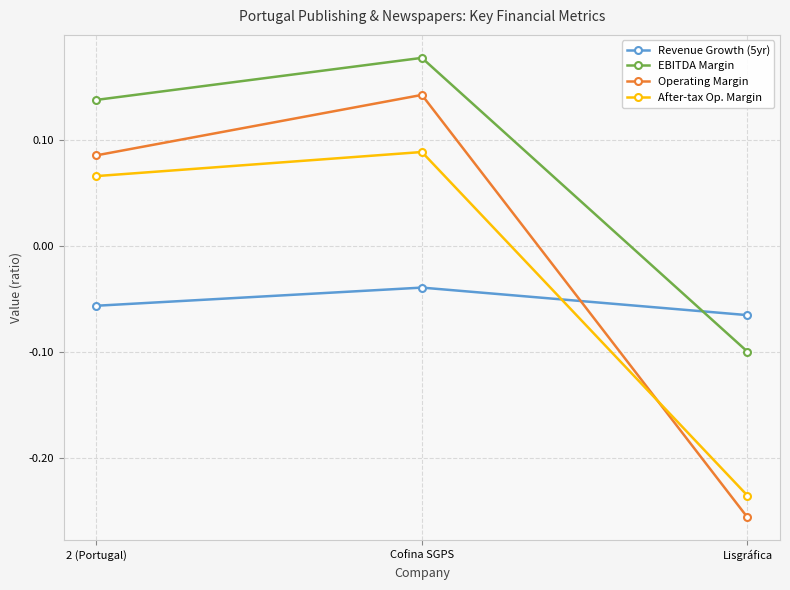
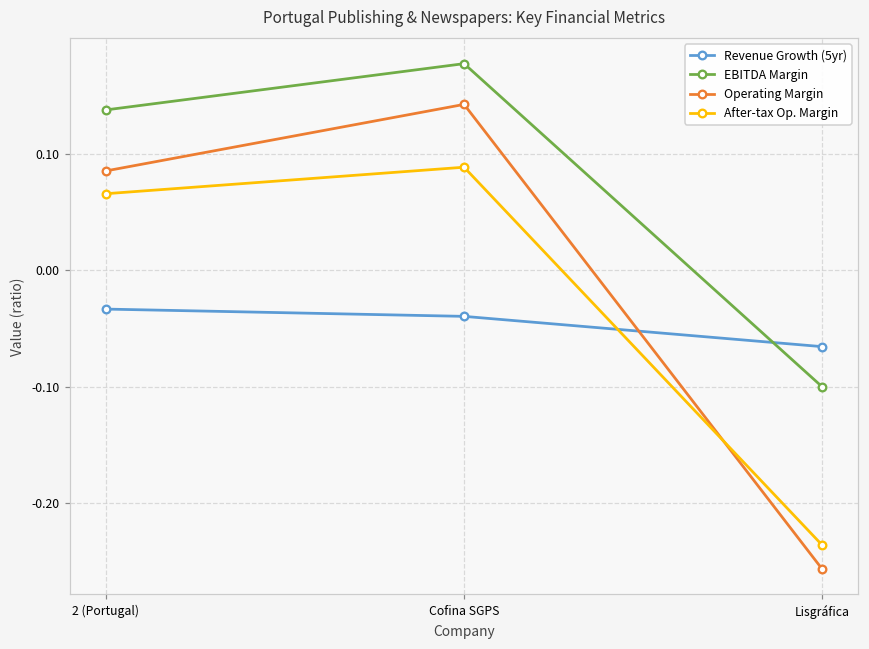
  {
    "Revenue Growth (5yr)": {
-     "2 (Portugal)": -0.057,
+     "2 (Portugal)": -0.033,
      "Cofina SGPS": -0.040,
      "Lisgráfica": -0.066
    },
    "EBITDA Margin": {
      "2 (Portugal)": 0.138,
      "Cofina SGPS": 0.177,
      "Lisgráfica": -0.100
    },
    "Operating Margin": {
      "2 (Portugal)": 0.085,
      "Cofina SGPS": 0.142,
      "Lisgráfica": -0.256
    },
    "After-tax Op. Margin": {
      "2 (Portugal)": 0.066,
      "Cofina SGPS": 0.089,
      "Lisgráfica": -0.236
    }
  }
